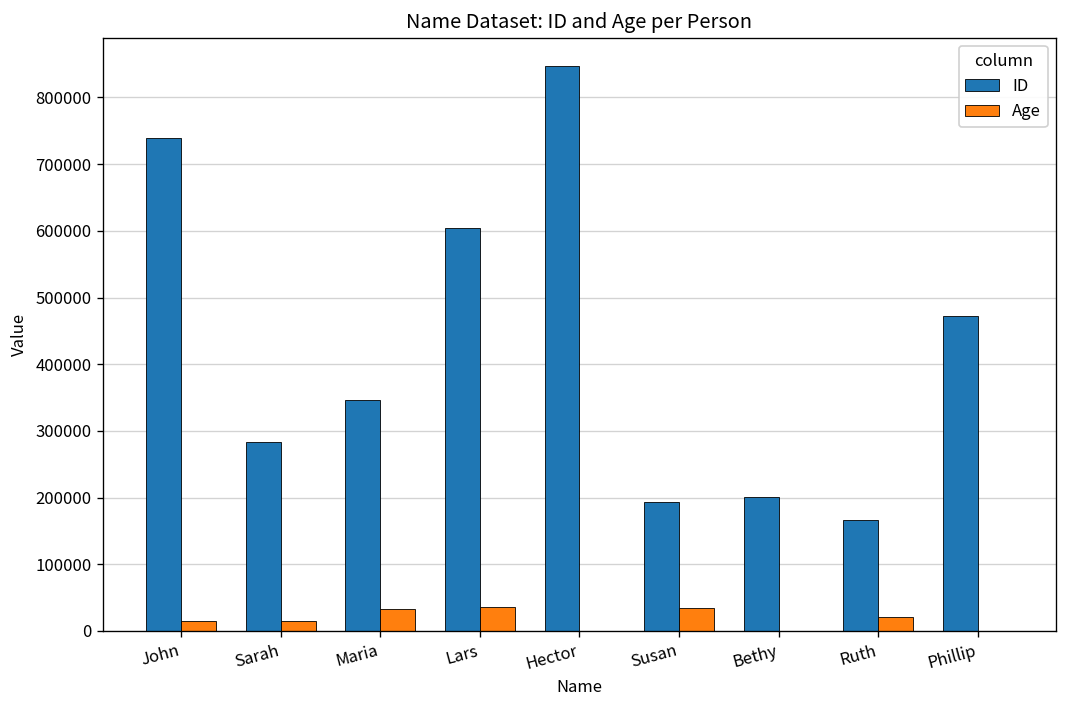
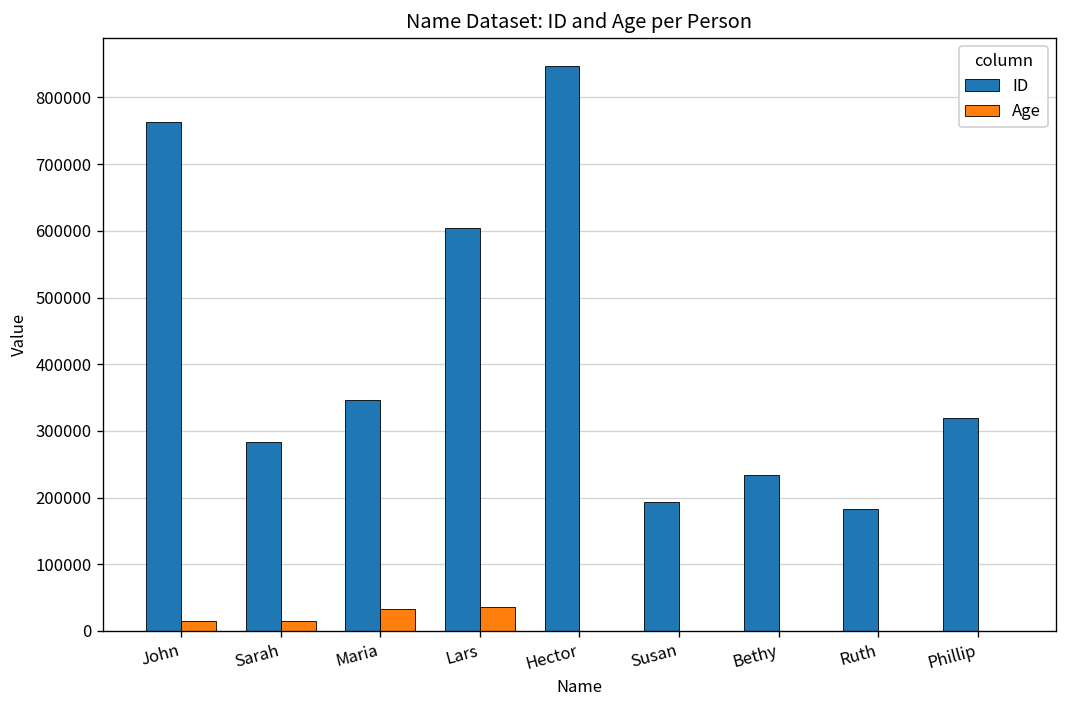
  {
    "ID": {
-     "John": 740000,
+     "John": 760000,
      "Sarah": 280000,
      "Maria": 350000,
      "Lars": 600000,
      "Hector": 850000,
      "Susan": 190000,
-     "Bethy": 200000,
-     "Ruth": 170000,
-     "Phillip": 470000
+     "Bethy": 230000,
+     "Ruth": 180000,
+     "Phillip": 320000
    },
    "Age": {
      "John": 20000,
      "Sarah": 20000,
      "Maria": 30000,
      "Lars": 40000,
-     "Susan": 40000,
-     "Ruth": 20000
+     "Susan": 0,
+     "Ruth": 0
    }
  }
